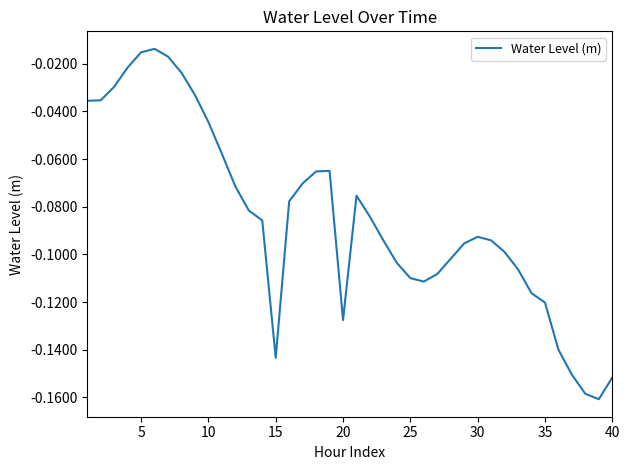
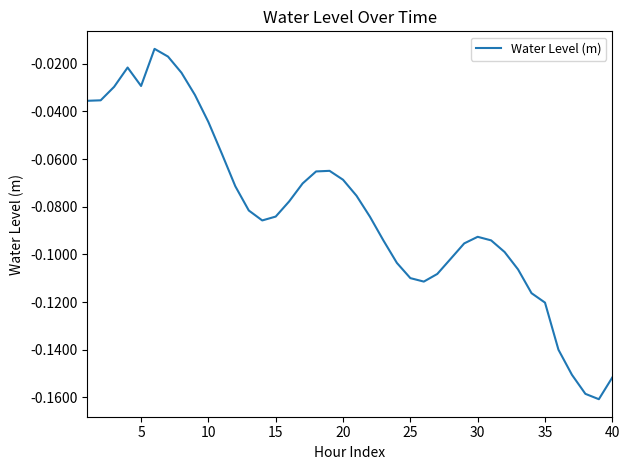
  {
-   "5": -0.015,
+   "5": -0.029,
    "10": -0.044,
-   "15": -0.143,
-   "20": -0.128,
+   "15": -0.084,
+   "20": -0.069,
    "25": -0.110,
    "30": -0.093,
    "35": -0.120,
    "40": -0.152
  }
